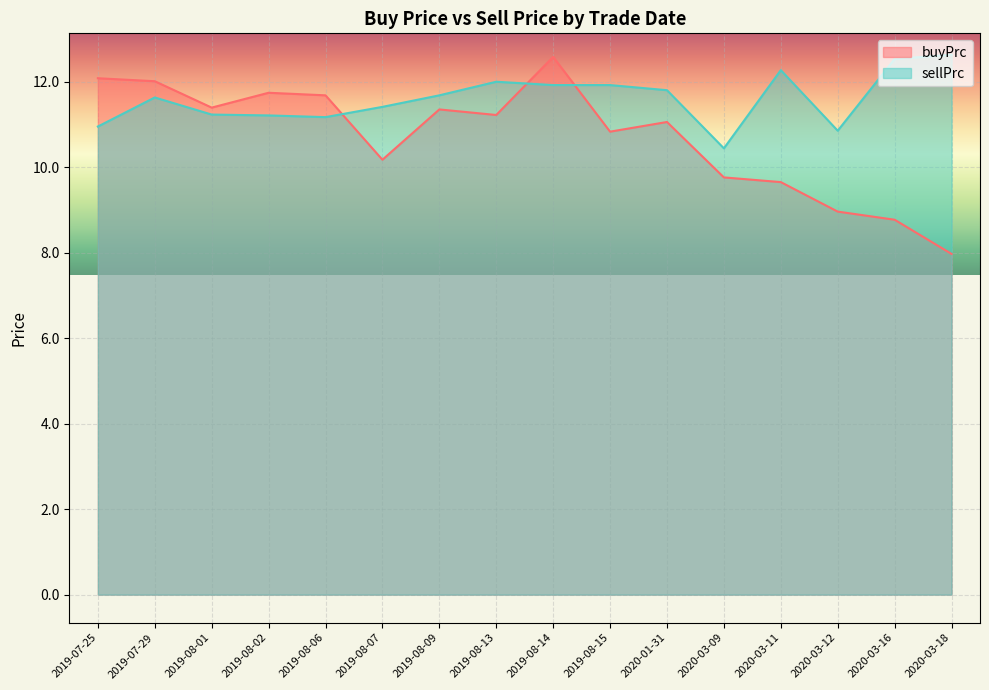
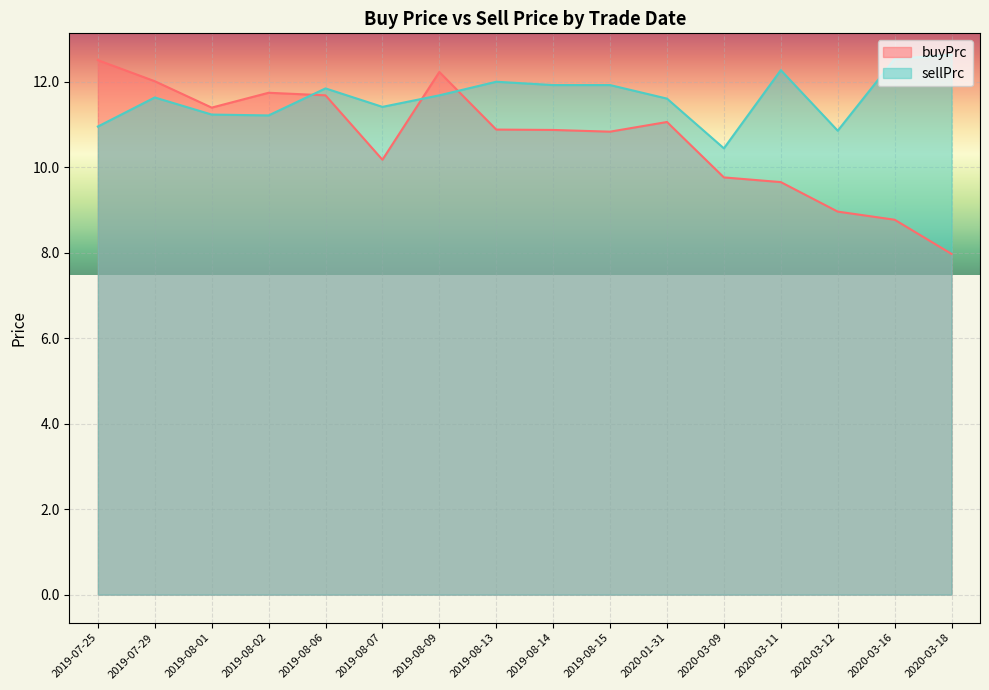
  {
    "buyPrc": {
-     "2019-07-25": 12.1,
+     "2019-07-25": 12.5,
      "2019-07-29": 12.0,
      "2019-08-01": 11.4,
      "2019-08-02": 11.7,
      "2019-08-06": 11.7,
      "2019-08-07": 10.2,
-     "2019-08-09": 11.4,
-     "2019-08-13": 11.2,
-     "2019-08-14": 12.6,
+     "2019-08-09": 12.2,
+     "2019-08-13": 10.9,
+     "2019-08-14": 10.9,
      "2019-08-15": 10.8,
      "2020-01-31": 11.1,
      "2020-03-09": 9.8,
      "2020-03-11": 9.6,
      "2020-03-12": 9.0,
      "2020-03-16": 8.8,
      "2020-03-18": 8.0
    },
    "sellPrc": {
      "2019-07-25": 10.9,
      "2019-07-29": 11.6,
      "2019-08-01": 11.2,
      "2019-08-02": 11.2,
-     "2019-08-06": 11.2,
+     "2019-08-06": 11.8,
      "2019-08-07": 11.4,
      "2019-08-09": 11.7,
      "2019-08-13": 12.0,
      "2019-08-14": 11.9,
      "2019-08-15": 11.9,
-     "2020-01-31": 11.8,
+     "2020-01-31": 11.6,
      "2020-03-09": 10.4,
      "2020-03-11": 12.3,
      "2020-03-12": 10.9
    }
  }
